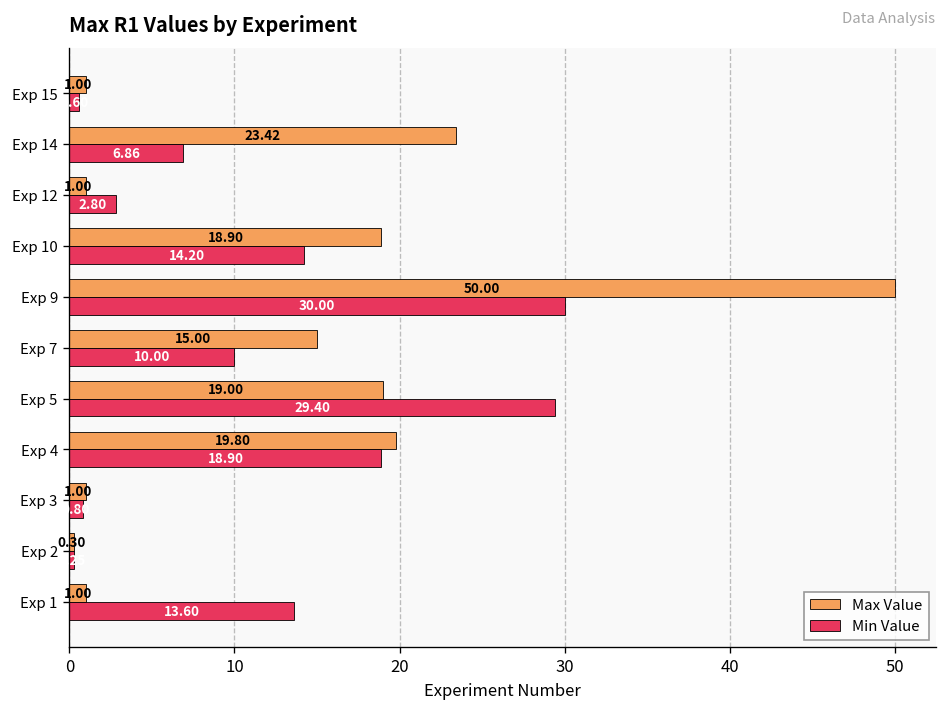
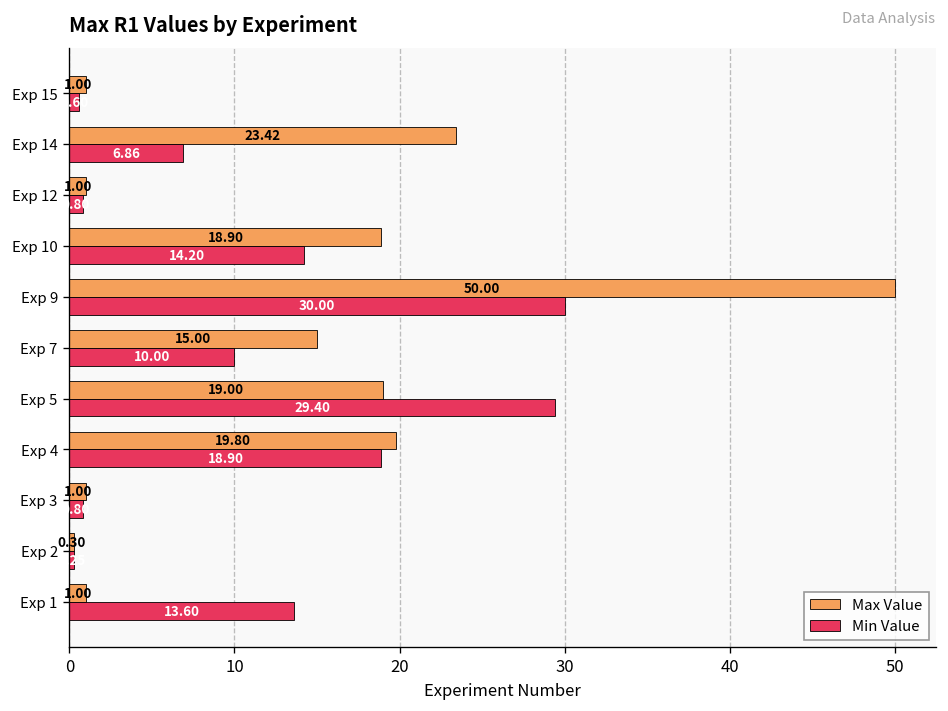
  {
    "Max Value": {
      "Exp 15": 1.00,
      "Exp 14": 23.42,
      "Exp 12": 1.00,
      "Exp 10": 18.90,
      "Exp 9": 50.00,
      "Exp 7": 15.00,
      "Exp 5": 19.00,
      "Exp 4": 19.80,
      "Exp 3": 1.00,
      "Exp 2": 0.30,
      "Exp 1": 1.00
    },
    "Min Value": {
      "Exp 15": 0.6,
-     "Exp 12": 2.8,
+     "Exp 12": 0.8,
      "Exp 3": 0.8,
      "Exp 2": 0.3
    }
  }
